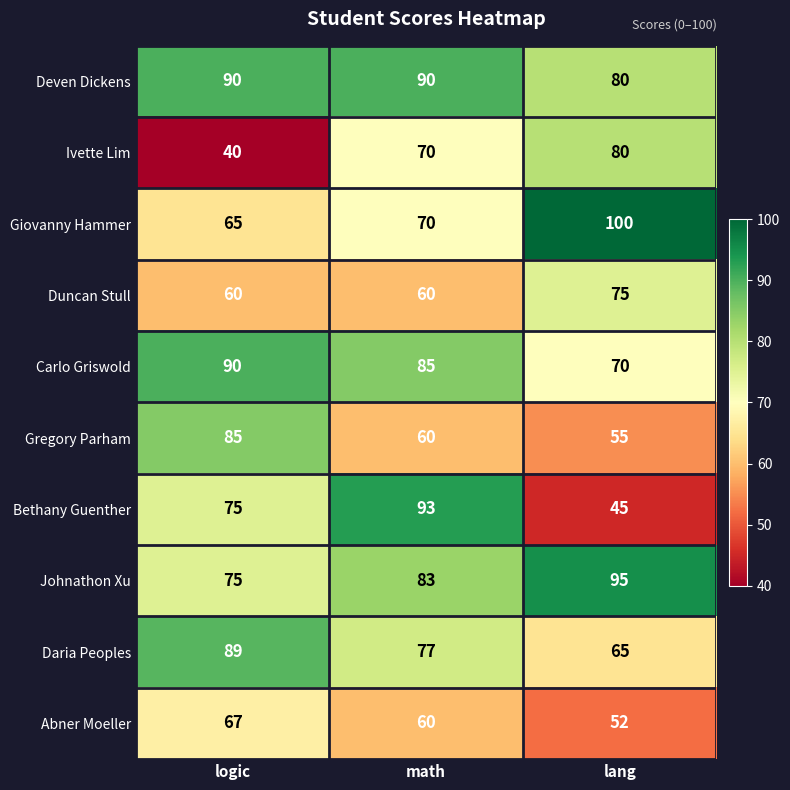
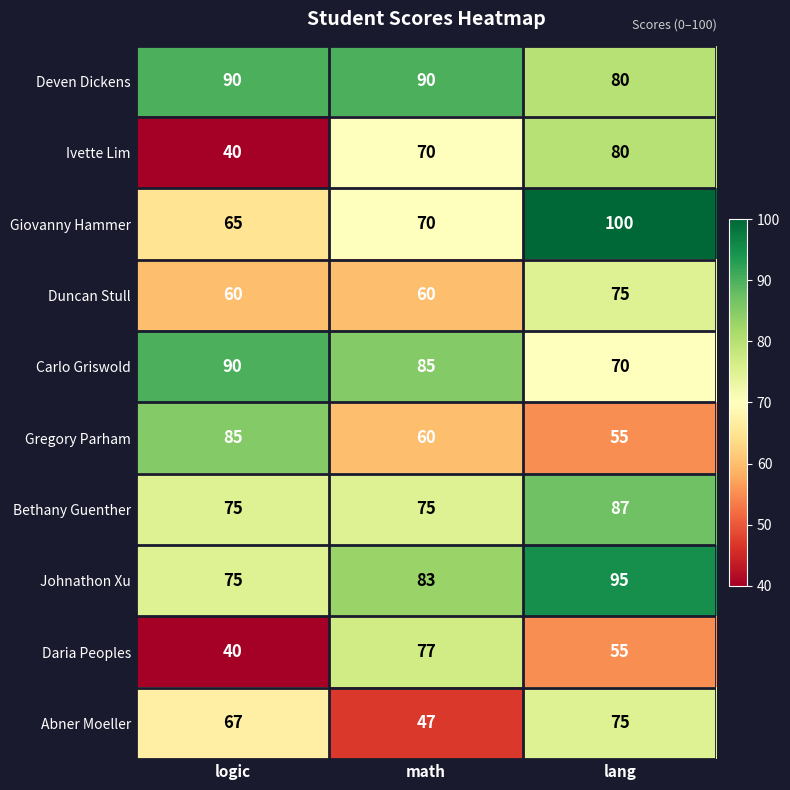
  {
    "Deven Dickens": {
      "logic": 90,
      "math": 90,
      "lang": 80
    },
    "Ivette Lim": {
      "logic": 40,
      "math": 70,
      "lang": 80
    },
    "Giovanny Hammer": {
      "logic": 65,
      "math": 70,
      "lang": 100
    },
    "Duncan Stull": {
      "logic": 60,
      "math": 60,
      "lang": 75
    },
    "Carlo Griswold": {
      "logic": 90,
      "math": 85,
      "lang": 70
    },
    "Gregory Parham": {
      "logic": 85,
      "math": 60,
      "lang": 55
    },
    "Bethany Guenther": {
      "logic": 75,
-     "math": 93,
-     "lang": 45
+     "math": 75,
+     "lang": 87
    },
    "Johnathon Xu": {
      "logic": 75,
      "math": 83,
      "lang": 95
    },
    "Daria Peoples": {
-     "logic": 89,
+     "logic": 40,
      "math": 77,
-     "lang": 65
+     "lang": 55
    },
    "Abner Moeller": {
      "logic": 67,
-     "math": 60,
-     "lang": 52
+     "math": 47,
+     "lang": 75
    }
  }
